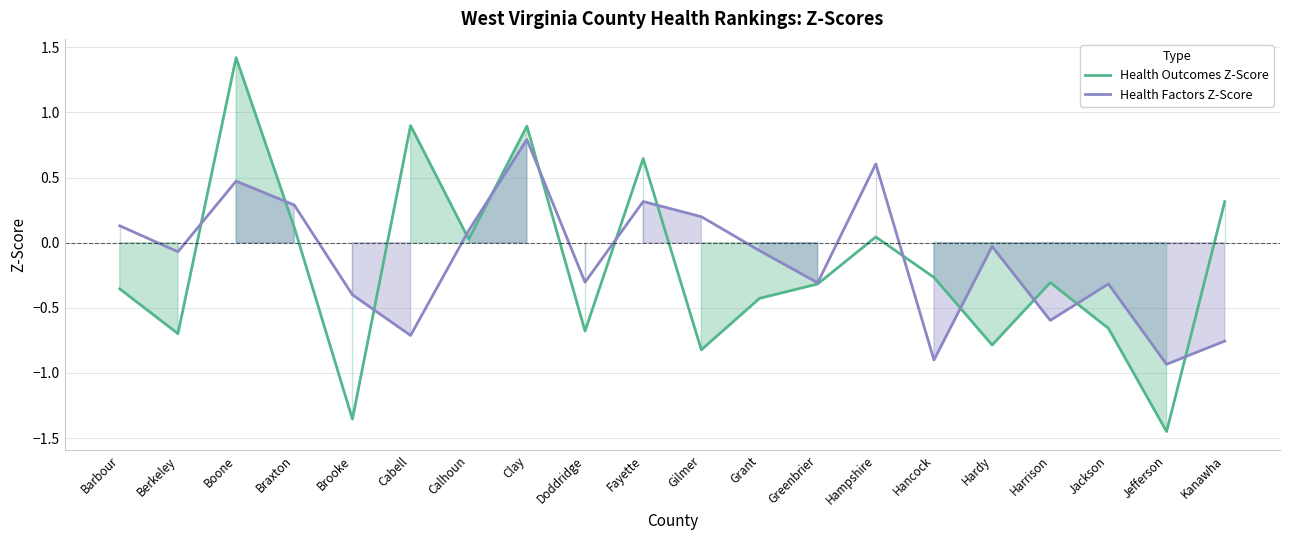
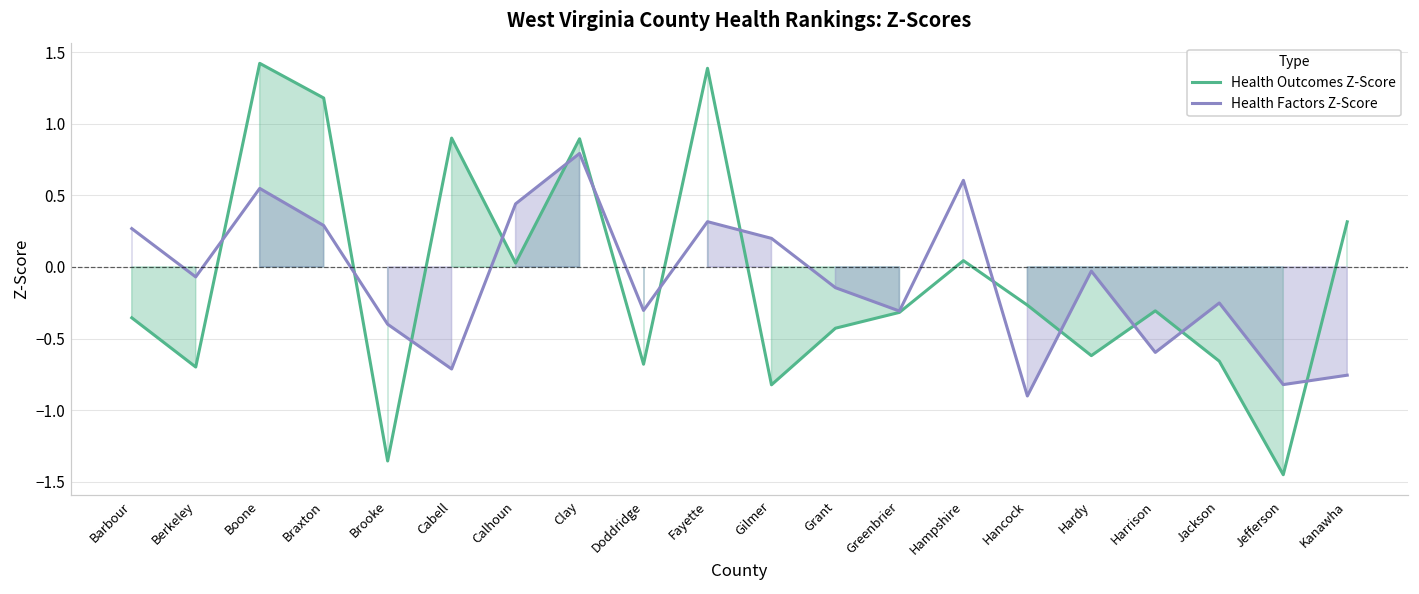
  {
    "Health Outcomes Z-Score": {
      "Barbour": -0.35,
      "Berkeley": -0.70,
      "Boone": 1.42,
-     "Braxton": 0.12,
+     "Braxton": 1.18,
      "Brooke": -1.35,
      "Cabell": 0.90,
      "Calhoun": 0.03,
      "Clay": 0.89,
      "Doddridge": -0.68,
-     "Fayette": 0.65,
+     "Fayette": 1.39,
      "Gilmer": -0.82,
      "Grant": -0.43,
      "Hampshire": 0.04,
      "Hancock": -0.27,
-     "Hardy": -0.79,
+     "Hardy": -0.62,
      "Harrison": -0.31,
      "Jackson": -0.66,
      "Jefferson": -1.45,
      "Kanawha": 0.31
    },
    "Health Factors Z-Score": {
-     "Barbour": 0.13,
+     "Barbour": 0.27,
      "Berkeley": -0.07,
-     "Boone": 0.47,
+     "Boone": 0.55,
      "Braxton": 0.29,
      "Brooke": -0.40,
      "Cabell": -0.71,
-     "Calhoun": 0.09,
+     "Calhoun": 0.44,
      "Clay": 0.79,
      "Doddridge": -0.30,
      "Fayette": 0.32,
      "Gilmer": 0.20,
-     "Grant": -0.06,
+     "Grant": -0.14,
      "Hampshire": 0.60,
      "Hancock": -0.90,
      "Hardy": -0.03,
      "Harrison": -0.60,
-     "Jackson": -0.32,
-     "Jefferson": -0.93,
+     "Jackson": -0.25,
+     "Jefferson": -0.82,
      "Kanawha": -0.76
    }
  }
